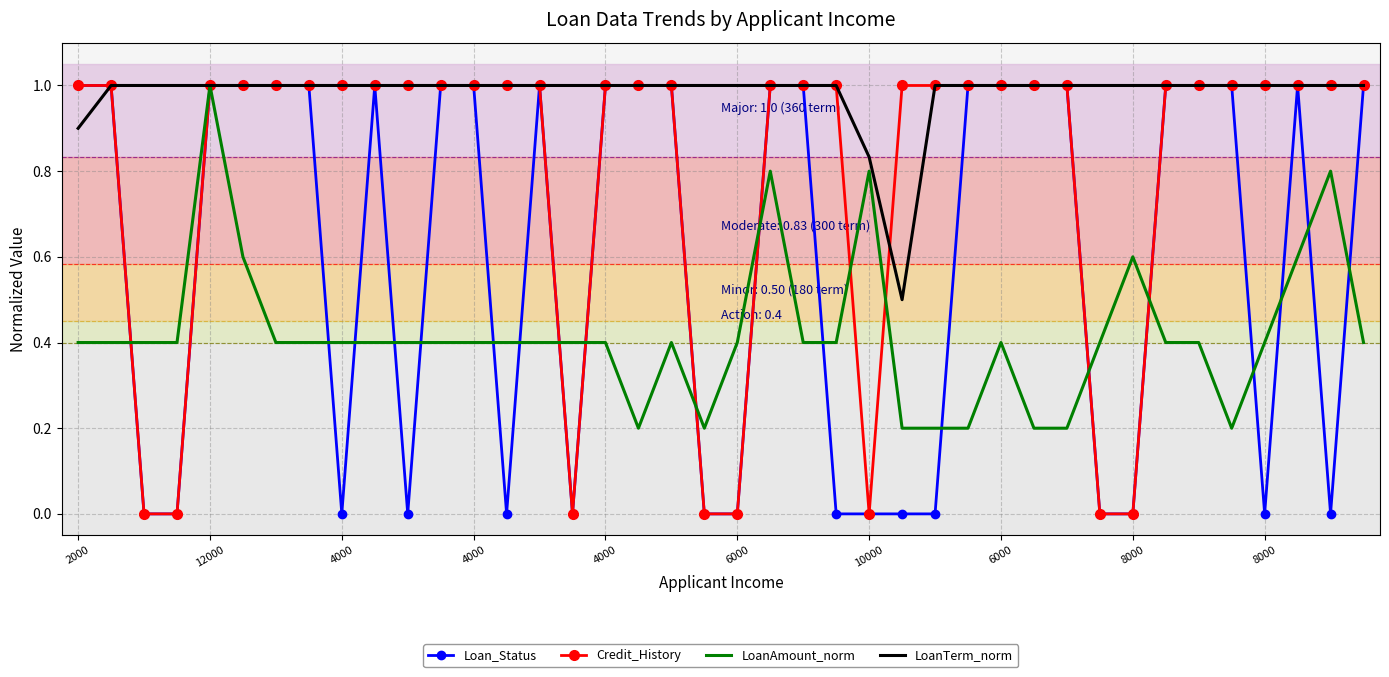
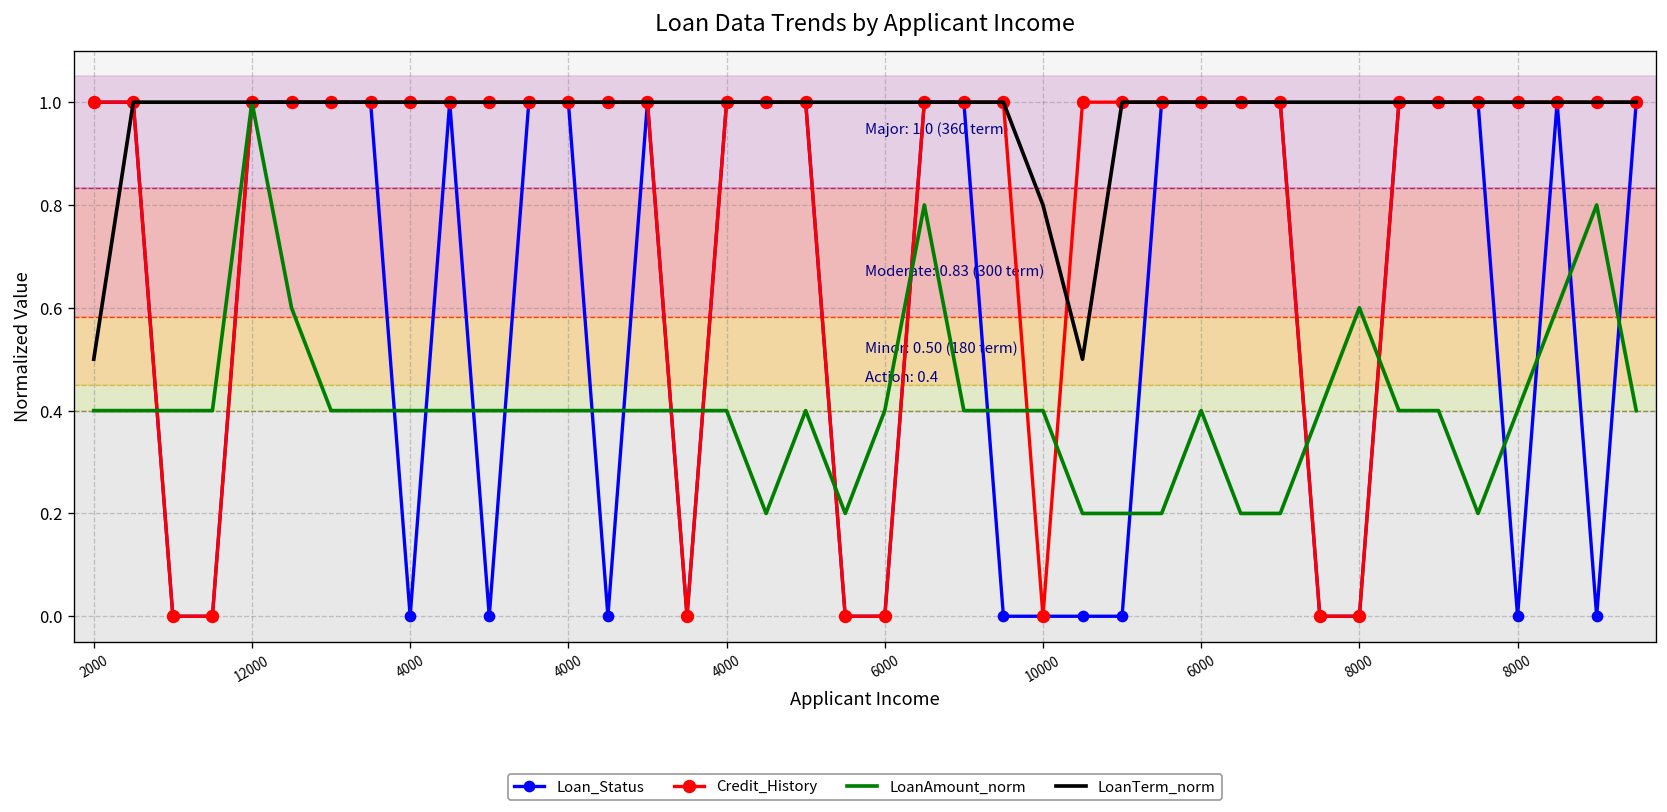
  {
    "LoanAmount_norm": {
      "2000": 0.4,
-     "10000": 0.8
+     "10000": 0.4
    },
    "LoanTerm_norm": {
-     "2000": 0.9,
-     "10000": 0.83
+     "2000": 0.5,
+     "10000": 0.80
    }
  }
